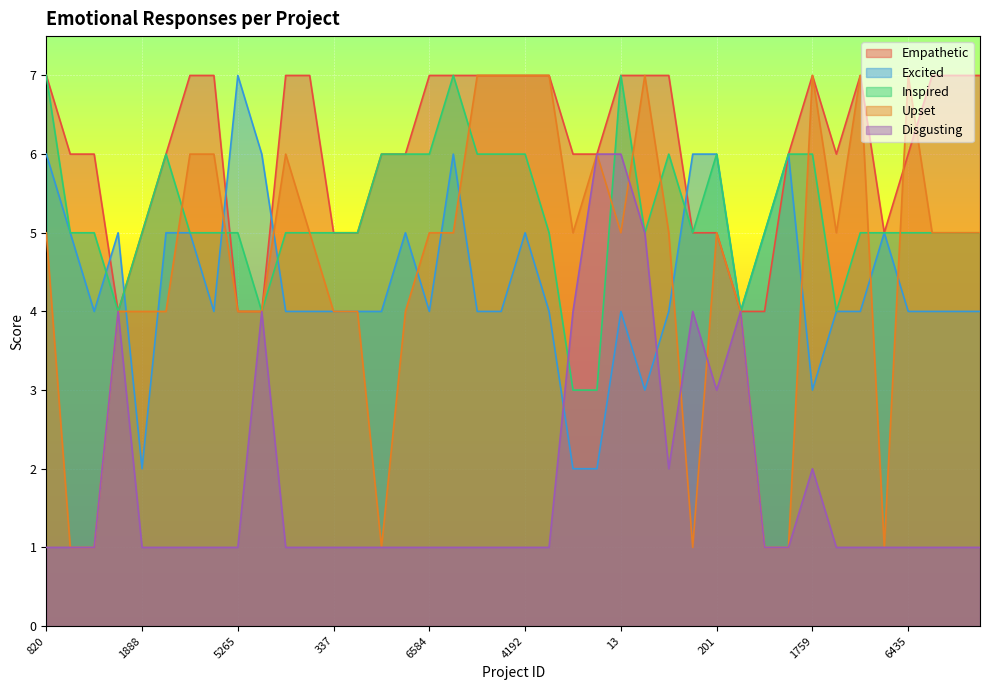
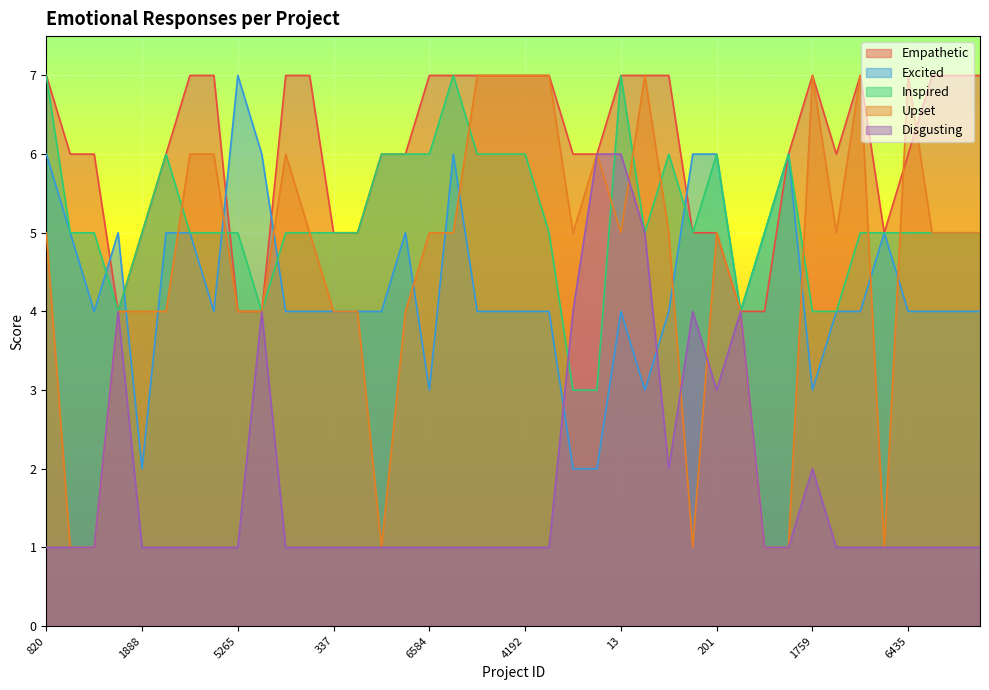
  {
    "Excited": {
      "820": 6,
      "1888": 2,
      "5265": 7,
-     "6584": 4,
-     "4192": 5,
+     "6584": 3,
+     "4192": 4,
      "13": 4,
      "1759": 3,
      "6435": 4
    },
    "Inspired": {
      "5265": 5,
      "6584": 6,
      "4192": 6,
-     "1759": 6,
+     "1759": 4,
      "6435": 5
    },
    "Disgusting": {
      "820": 1,
      "1888": 1,
      "5265": 1,
      "337": 1,
      "6584": 1,
      "4192": 1,
      "13": 6,
      "201": 3,
      "1759": 2,
      "6435": 1
    }
  }
